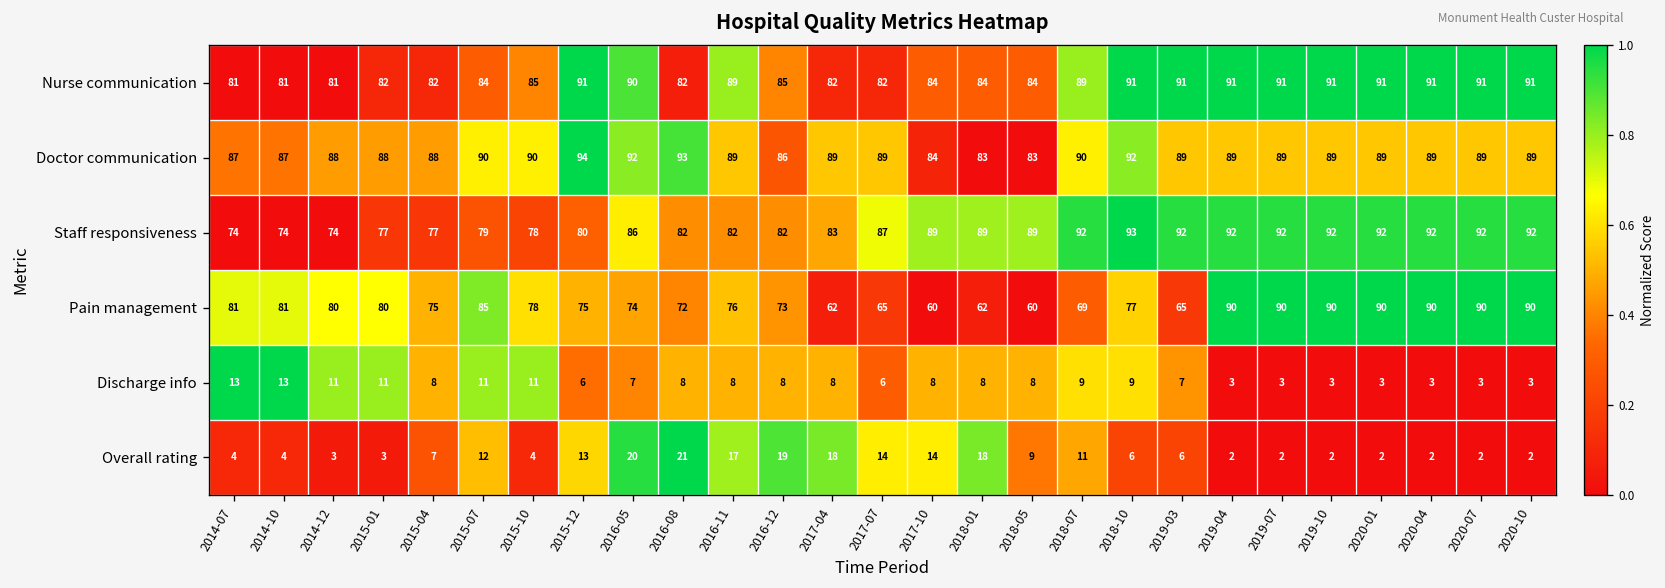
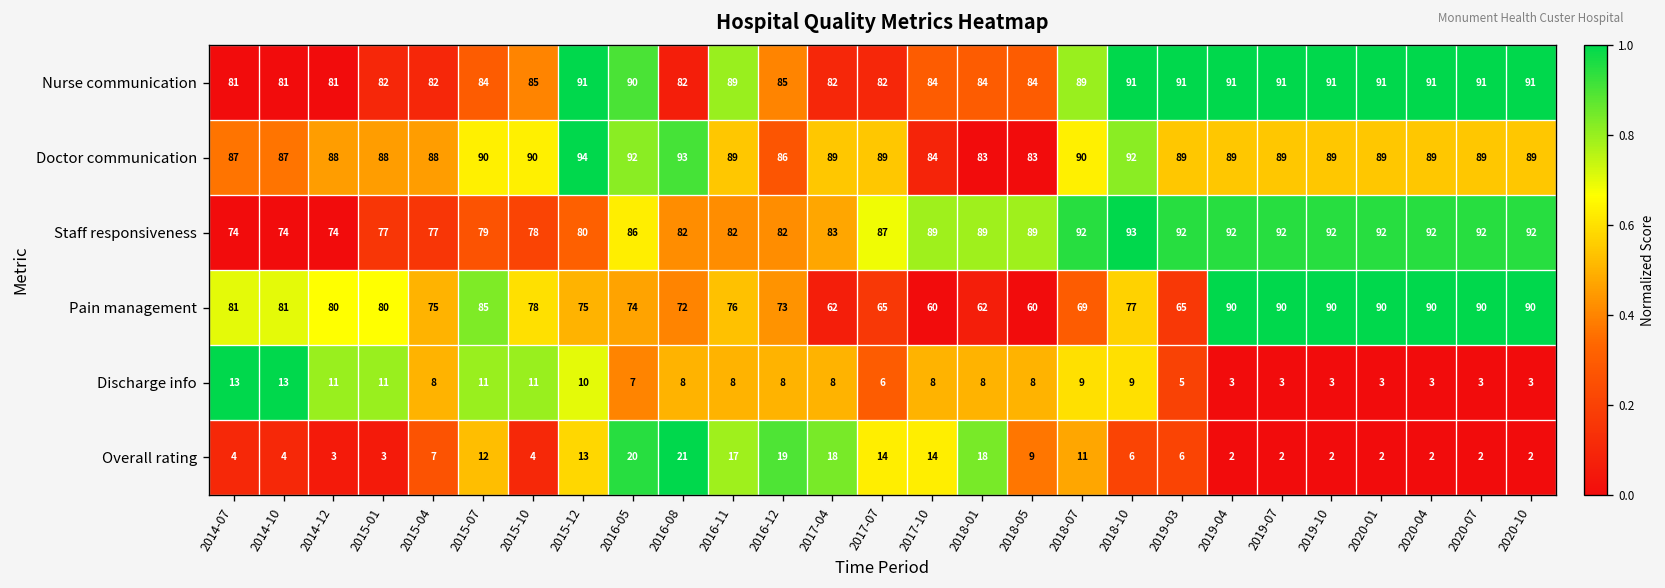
  {
    "Nurse communication": {
      "2014-07": 81,
      "2014-10": 81,
      "2014-12": 81,
      "2015-01": 82,
      "2015-04": 82,
      "2015-07": 84,
      "2015-10": 85,
      "2015-12": 91,
      "2016-05": 90,
      "2016-08": 82,
      "2016-11": 89,
      "2016-12": 85,
      "2017-04": 82,
      "2017-07": 82,
      "2017-10": 84,
      "2018-01": 84,
      "2018-05": 84,
      "2018-07": 89,
      "2018-10": 91,
      "2019-03": 91,
      "2019-04": 91,
      "2019-07": 91,
      "2019-10": 91,
      "2020-01": 91,
      "2020-04": 91,
      "2020-07": 91,
      "2020-10": 91
    },
    "Doctor communication": {
      "2014-07": 87,
      "2014-10": 87,
      "2014-12": 88,
      "2015-01": 88,
      "2015-04": 88,
      "2015-07": 90,
      "2015-10": 90,
      "2015-12": 94,
      "2016-05": 92,
      "2016-08": 93,
      "2016-11": 89,
      "2016-12": 86,
      "2017-04": 89,
      "2017-07": 89,
      "2017-10": 84,
      "2018-01": 83,
      "2018-05": 83,
      "2018-07": 90,
      "2018-10": 92,
      "2019-03": 89,
      "2019-04": 89,
      "2019-07": 89,
      "2019-10": 89,
      "2020-01": 89,
      "2020-04": 89,
      "2020-07": 89,
      "2020-10": 89
    },
    "Staff responsiveness": {
      "2014-07": 74,
      "2014-10": 74,
      "2014-12": 74,
      "2015-01": 77,
      "2015-04": 77,
      "2015-07": 79,
      "2015-10": 78,
      "2015-12": 80,
      "2016-05": 86,
      "2016-08": 82,
      "2016-11": 82,
      "2016-12": 82,
      "2017-04": 83,
      "2017-07": 87,
      "2017-10": 89,
      "2018-01": 89,
      "2018-05": 89,
      "2018-07": 92,
      "2018-10": 93,
      "2019-03": 92,
      "2019-04": 92,
      "2019-07": 92,
      "2019-10": 92,
      "2020-01": 92,
      "2020-04": 92,
      "2020-07": 92,
      "2020-10": 92
    },
    "Pain management": {
      "2014-07": 81,
      "2014-10": 81,
      "2014-12": 80,
      "2015-01": 80,
      "2015-04": 75,
      "2015-07": 85,
      "2015-10": 78,
      "2015-12": 75,
      "2016-05": 74,
      "2016-08": 72,
      "2016-11": 76,
      "2016-12": 73,
      "2017-04": 62,
      "2017-07": 65,
      "2017-10": 60,
      "2018-01": 62,
      "2018-05": 60,
      "2018-07": 69,
      "2018-10": 77,
      "2019-03": 65,
      "2019-04": 90,
      "2019-07": 90,
      "2019-10": 90,
      "2020-01": 90,
      "2020-04": 90,
      "2020-07": 90,
      "2020-10": 90
    },
    "Discharge info": {
      "2014-07": 13,
      "2014-10": 13,
      "2014-12": 11,
      "2015-01": 11,
      "2015-04": 8,
      "2015-07": 11,
      "2015-10": 11,
-     "2015-12": 6,
+     "2015-12": 10,
      "2016-05": 7,
      "2016-08": 8,
      "2016-11": 8,
      "2016-12": 8,
      "2017-04": 8,
      "2017-07": 6,
      "2017-10": 8,
      "2018-01": 8,
      "2018-05": 8,
      "2018-07": 9,
      "2018-10": 9,
-     "2019-03": 7,
+     "2019-03": 5,
      "2019-04": 3,
      "2019-07": 3,
      "2019-10": 3,
      "2020-01": 3,
      "2020-04": 3,
      "2020-07": 3,
      "2020-10": 3
    },
    "Overall rating": {
      "2014-07": 4,
      "2014-10": 4,
      "2014-12": 3,
      "2015-01": 3,
      "2015-04": 7,
      "2015-07": 12,
      "2015-10": 4,
      "2015-12": 13,
      "2016-05": 20,
      "2016-08": 21,
      "2016-11": 17,
      "2016-12": 19,
      "2017-04": 18,
      "2017-07": 14,
      "2017-10": 14,
      "2018-01": 18,
      "2018-05": 9,
      "2018-07": 11,
      "2018-10": 6,
      "2019-03": 6,
      "2019-04": 2,
      "2019-07": 2,
      "2019-10": 2,
      "2020-01": 2,
      "2020-04": 2,
      "2020-07": 2,
      "2020-10": 2
    }
  }
